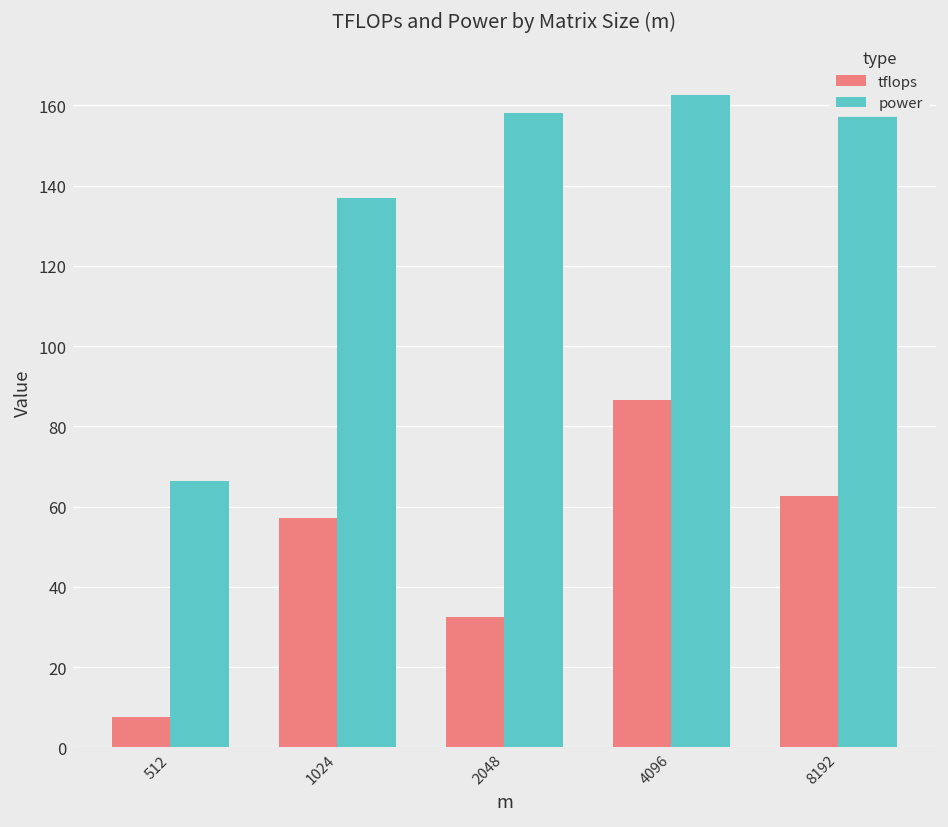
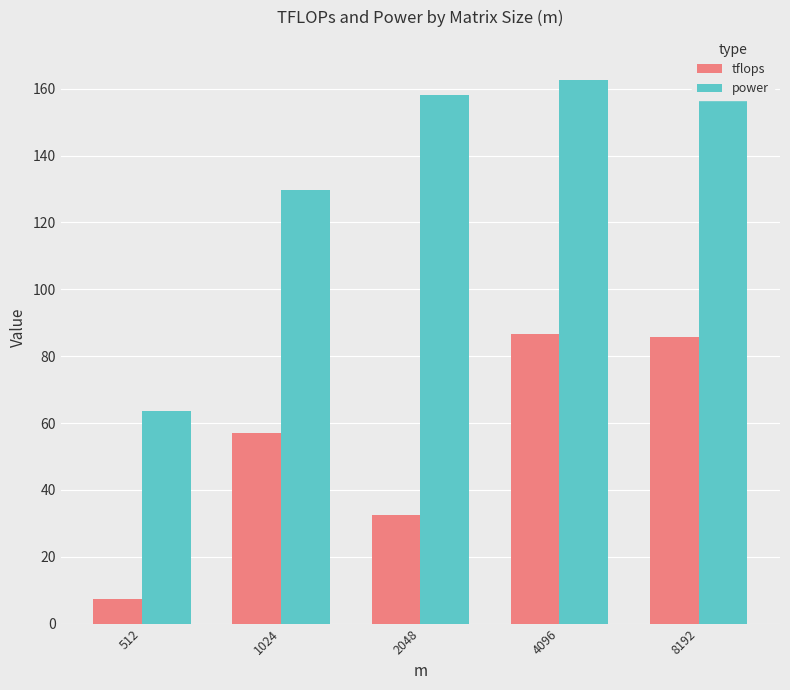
  {
    "tflops": {
      "512": 7,
      "1024": 57,
      "2048": 32,
      "4096": 86,
-     "8192": 63
+     "8192": 86
    },
    "power": {
-     "512": 66,
-     "1024": 137,
+     "512": 63,
+     "1024": 130,
      "2048": 158,
      "4096": 163
    }
  }
